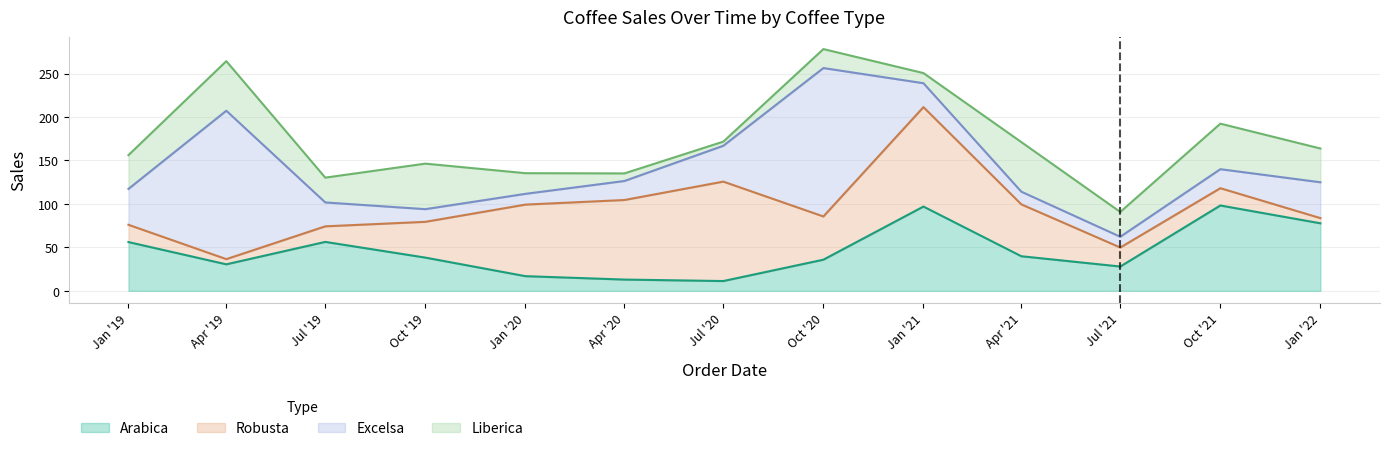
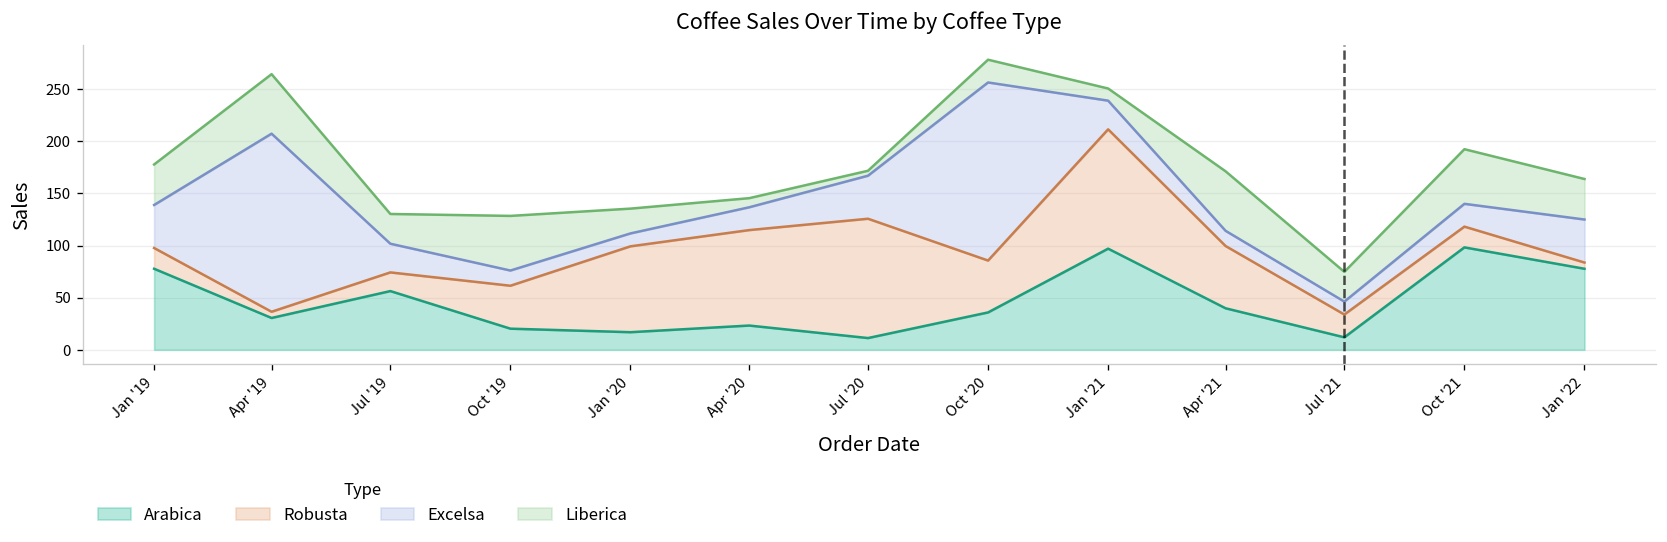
  {
    "Arabica": {
-     "Jan '19": 60,
+     "Jan '19": 80,
      "Apr '19": 30,
      "Jul '19": 60,
-     "Oct '19": 40,
+     "Oct '19": 20,
      "Jan '20": 20,
-     "Apr '20": 10,
+     "Apr '20": 20,
      "Jul '20": 10,
      "Oct '20": 40,
      "Jan '21": 100,
      "Apr '21": 40,
-     "Jul '21": 30,
+     "Jul '21": 10,
      "Oct '21": 100,
      "Jan '22": 80
    }
  }
